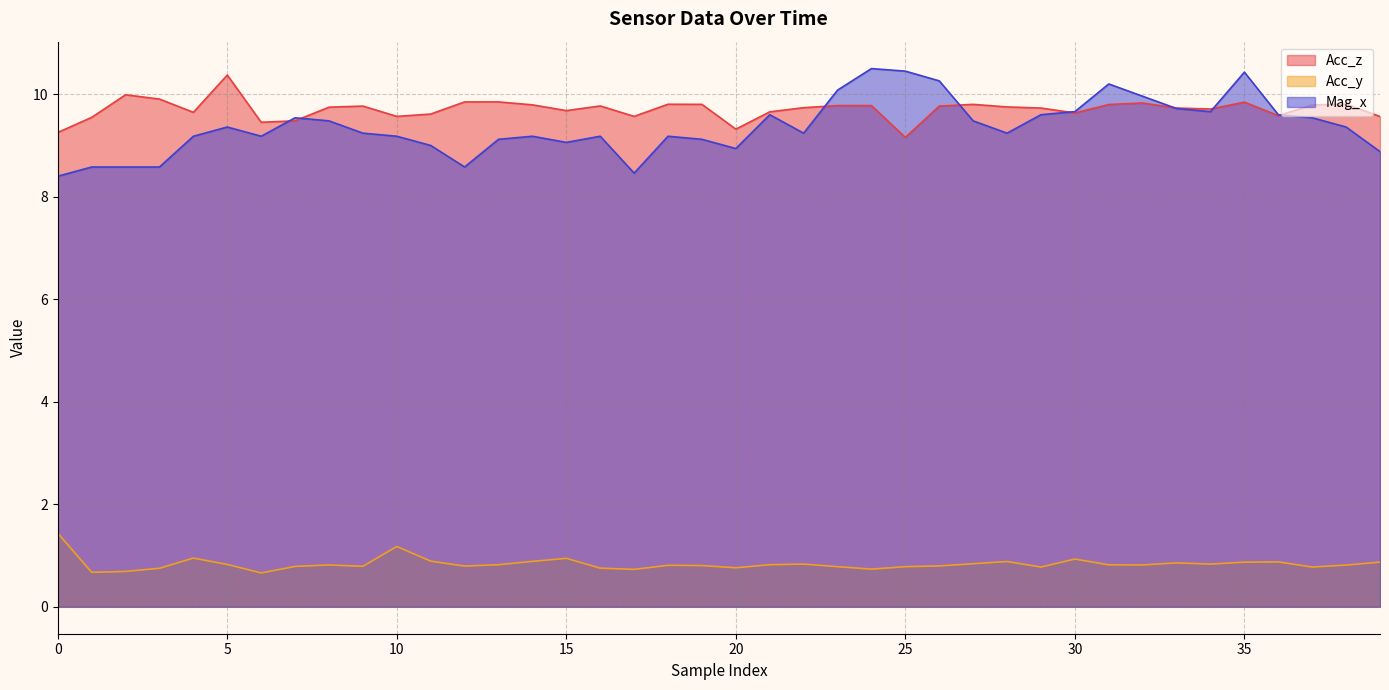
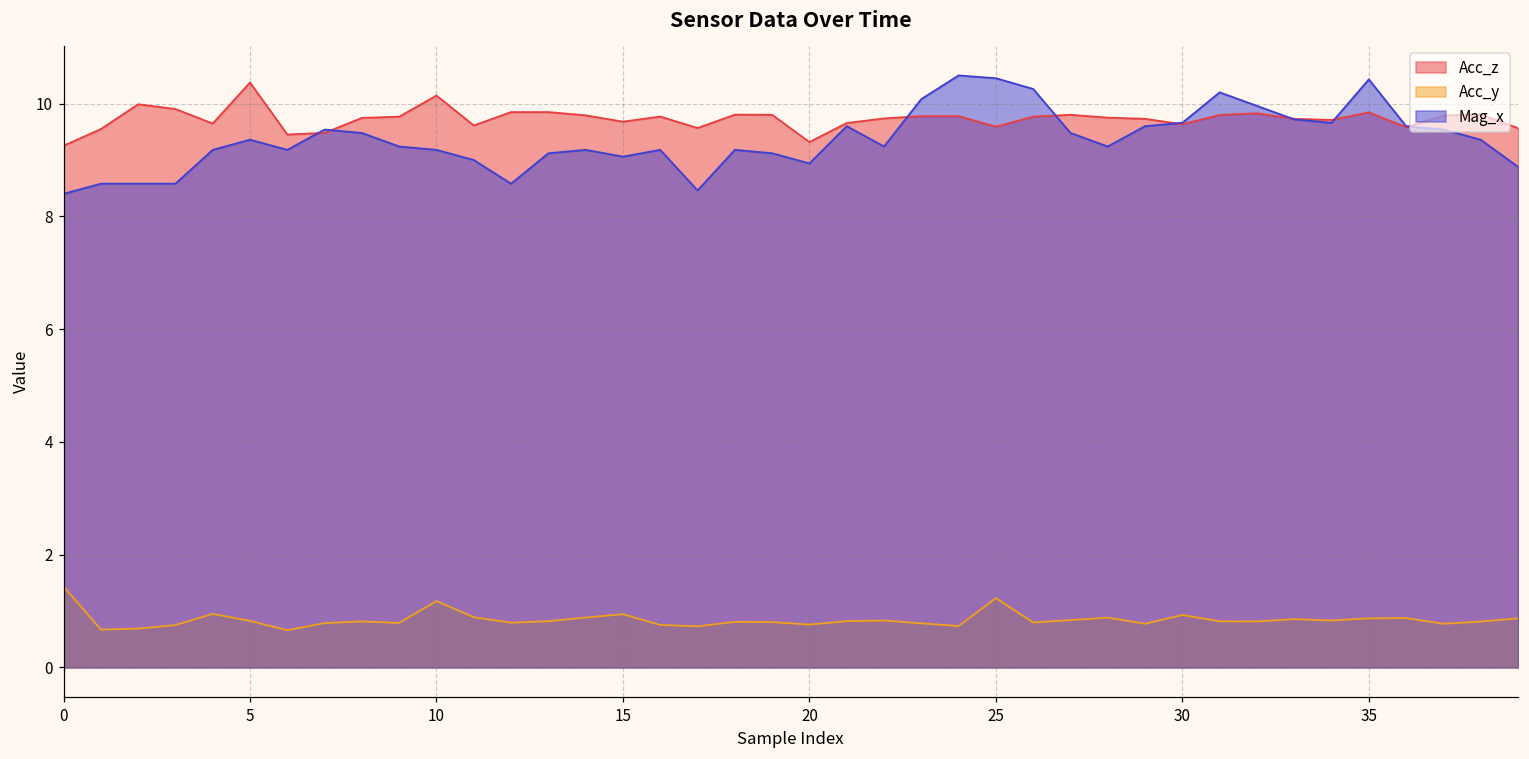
  {
    "Acc_z": {
      "0": 9.3,
      "5": 10.4,
-     "10": 9.6,
+     "10": 10.1,
      "15": 9.7,
      "20": 9.3,
-     "25": 9.2,
+     "25": 9.6,
      "35": 9.8
    },
    "Acc_y": {
      "0": 1.4,
      "5": 0.8,
      "10": 1.2,
      "15": 0.9,
      "20": 0.8,
-     "25": 0.8,
+     "25": 1.2,
      "30": 0.9,
      "35": 0.9
    },
    "Mag_x": {
      "0": 8.4,
      "5": 9.4,
      "10": 9.2,
      "15": 9.1,
      "20": 8.9,
      "25": 10.5,
      "35": 10.4
    }
  }
